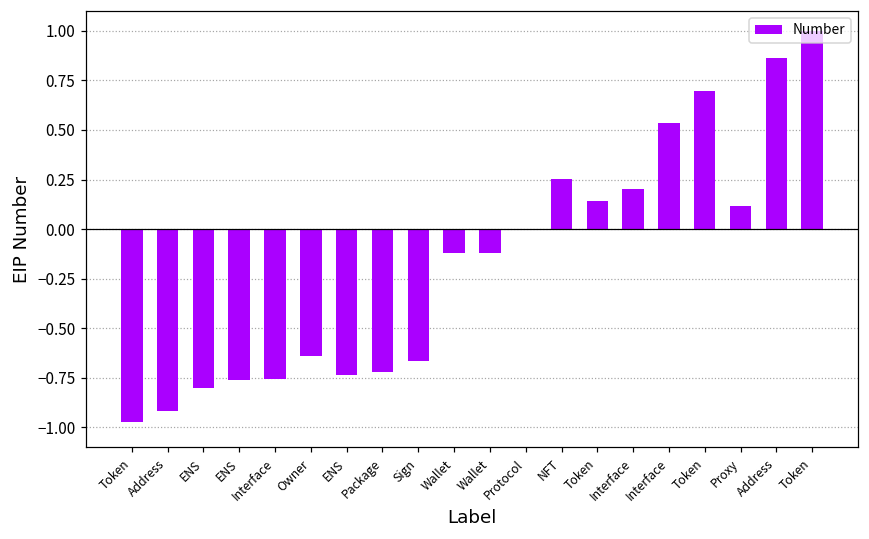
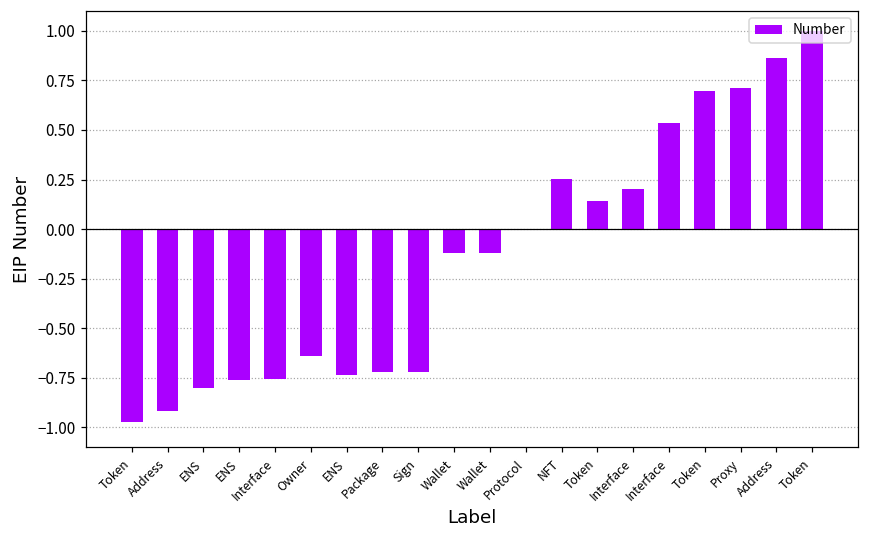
  {
    "Owner": -0.64,
    "Package": -0.72,
-   "Sign": -0.66,
+   "Sign": -0.72,
    "NFT": 0.25,
-   "Proxy": 0.12
+   "Proxy": 0.71
  }
